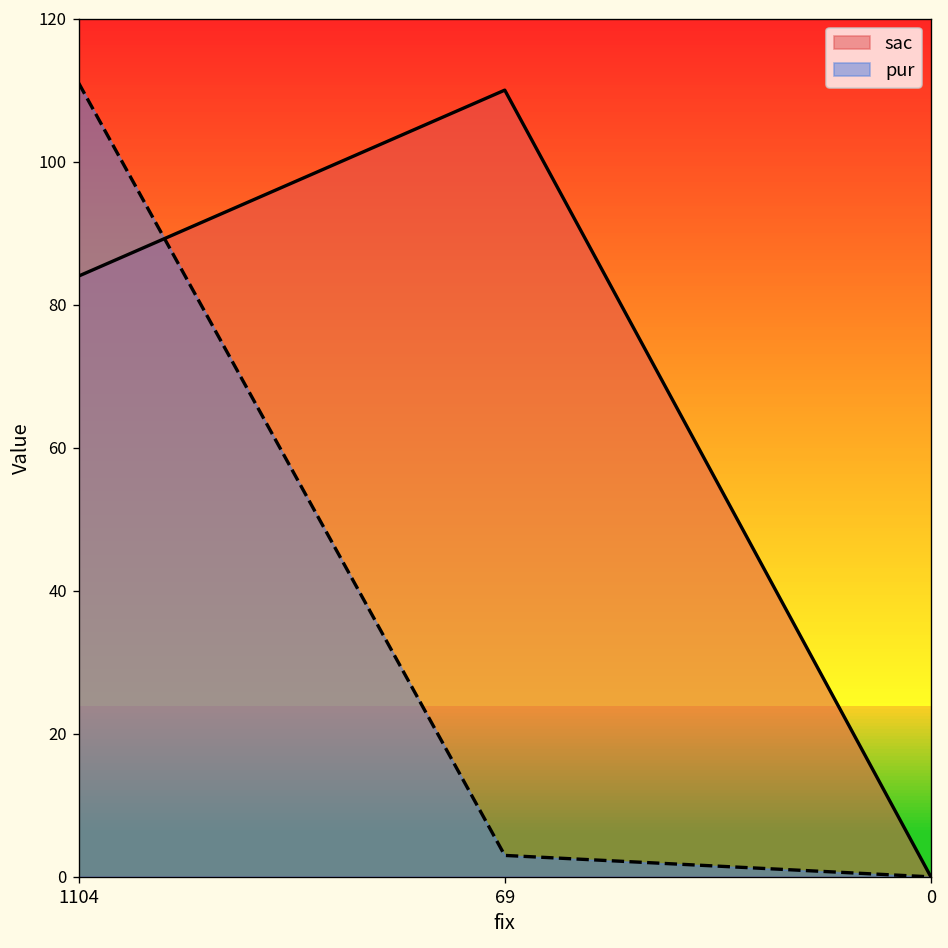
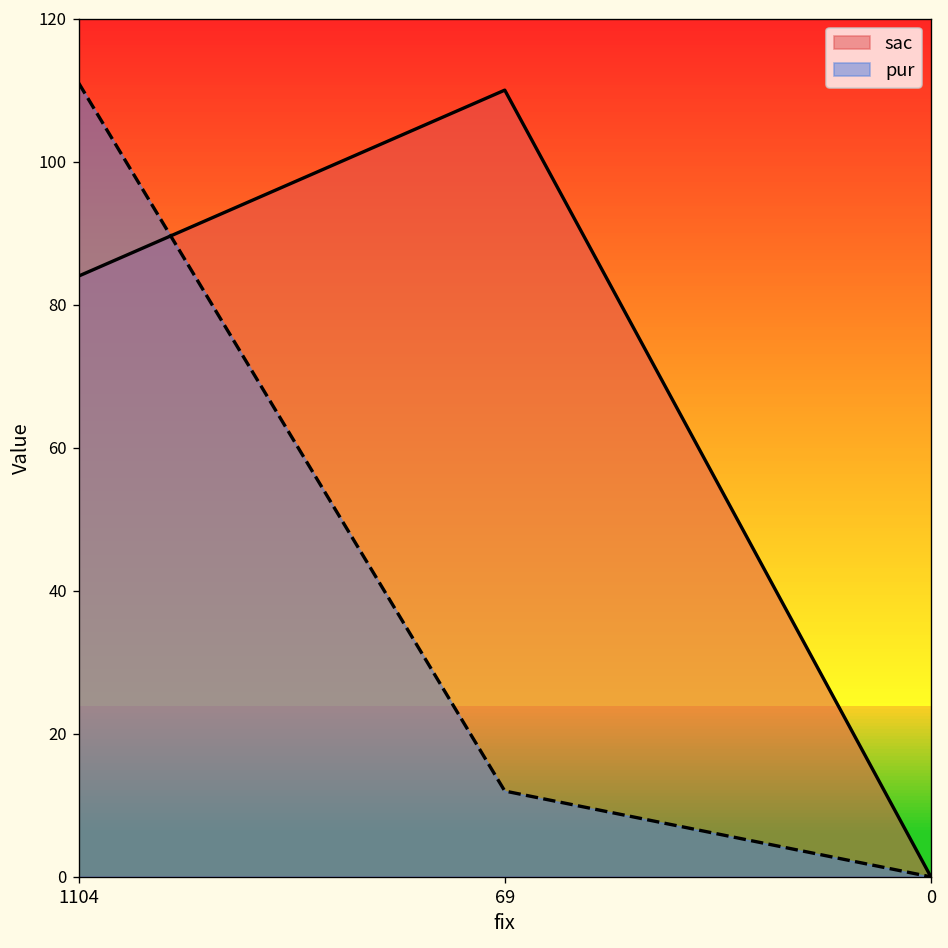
  {
    "sac": {
      "1104": 84,
      "69": 110
    },
    "pur": {
      "1104": 111,
-     "69": 3
+     "69": 12
    }
  }
